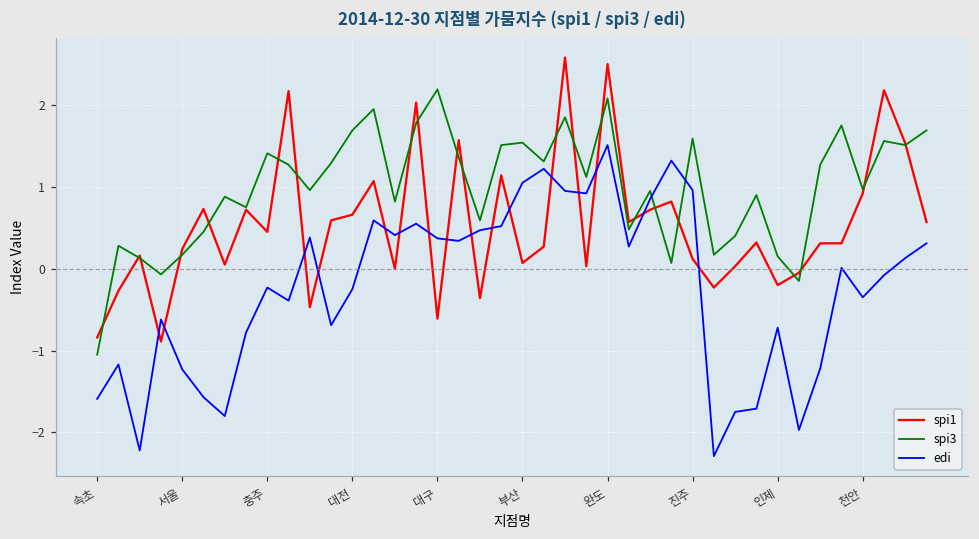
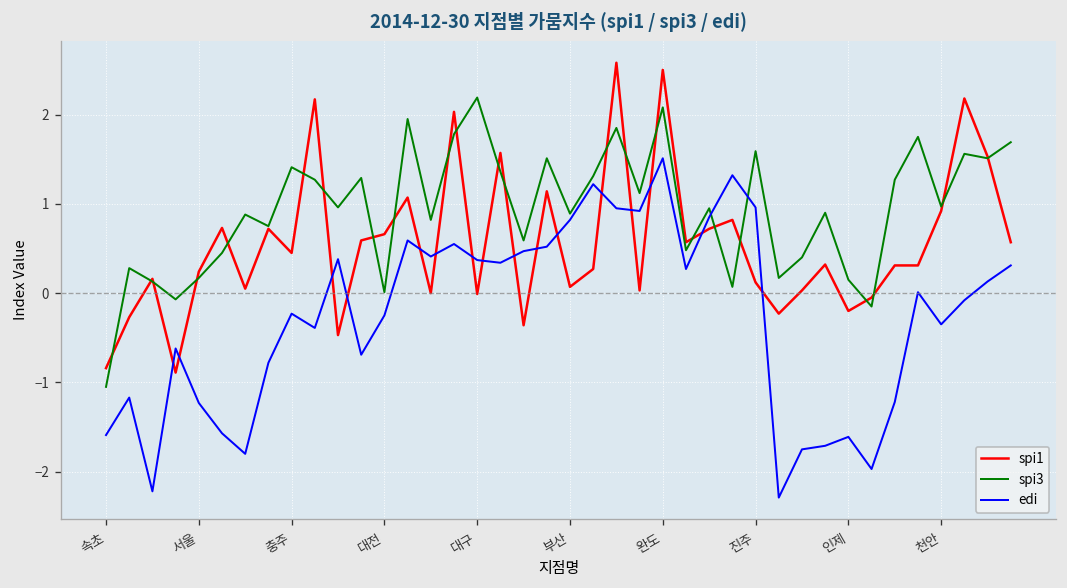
  {
    "spi1": {
      "속초": -0.8,
      "서울": 0.2,
      "충주": 0.5,
      "대전": 0.7,
-     "대구": -0.6,
+     "대구": 0.0,
      "부산": 0.1,
      "완도": 2.5,
      "진주": 0.1,
      "인제": -0.2,
      "천안": 0.9
    },
    "spi3": {
      "속초": -1.1,
      "서울": 0.2,
      "충주": 1.4,
-     "대전": 1.7,
+     "대전": 0.0,
      "대구": 2.2,
-     "부산": 1.5,
+     "부산": 0.9,
      "완도": 2.1,
      "진주": 1.6,
      "인제": 0.2,
      "천안": 1.0
    },
    "edi": {
      "속초": -1.6,
      "서울": -1.2,
      "충주": -0.2,
      "대전": -0.3,
      "대구": 0.4,
-     "부산": 1.1,
+     "부산": 0.8,
      "완도": 1.5,
      "진주": 1.0,
-     "인제": -0.7,
+     "인제": -1.6,
      "천안": -0.4
    }
  }
